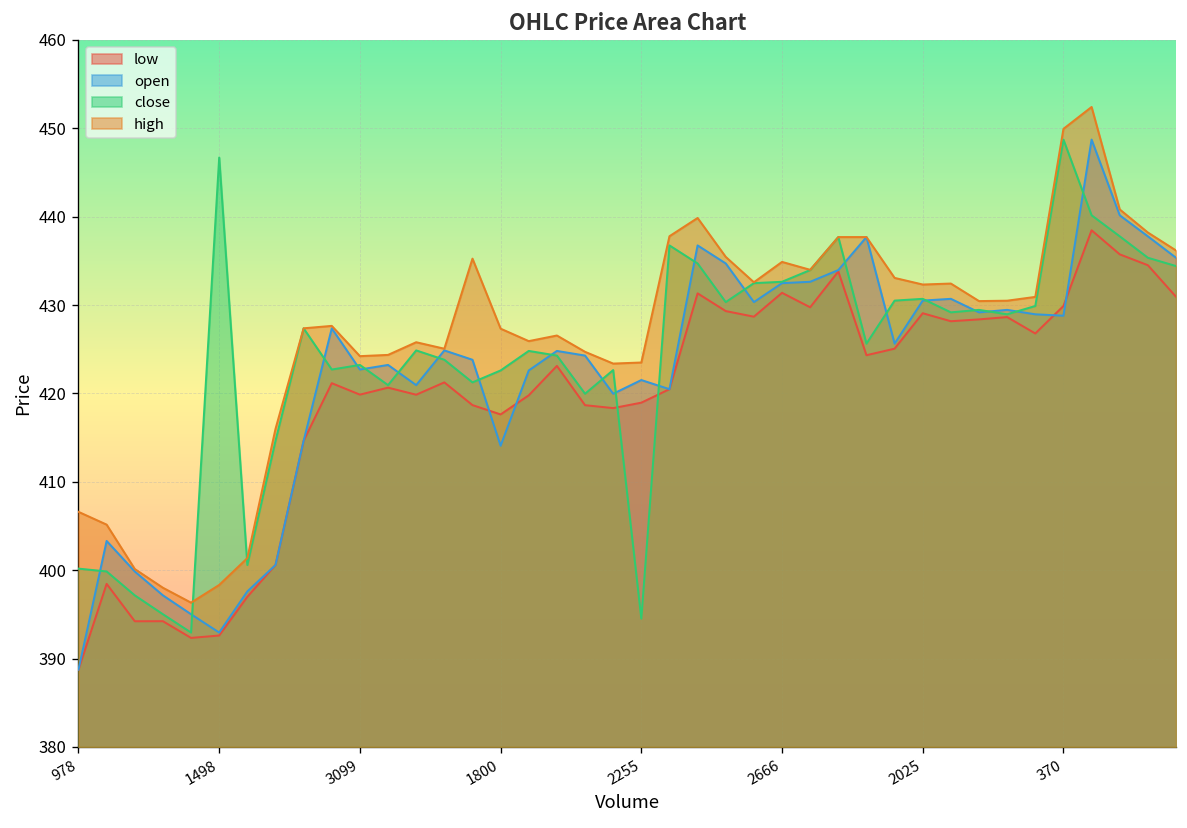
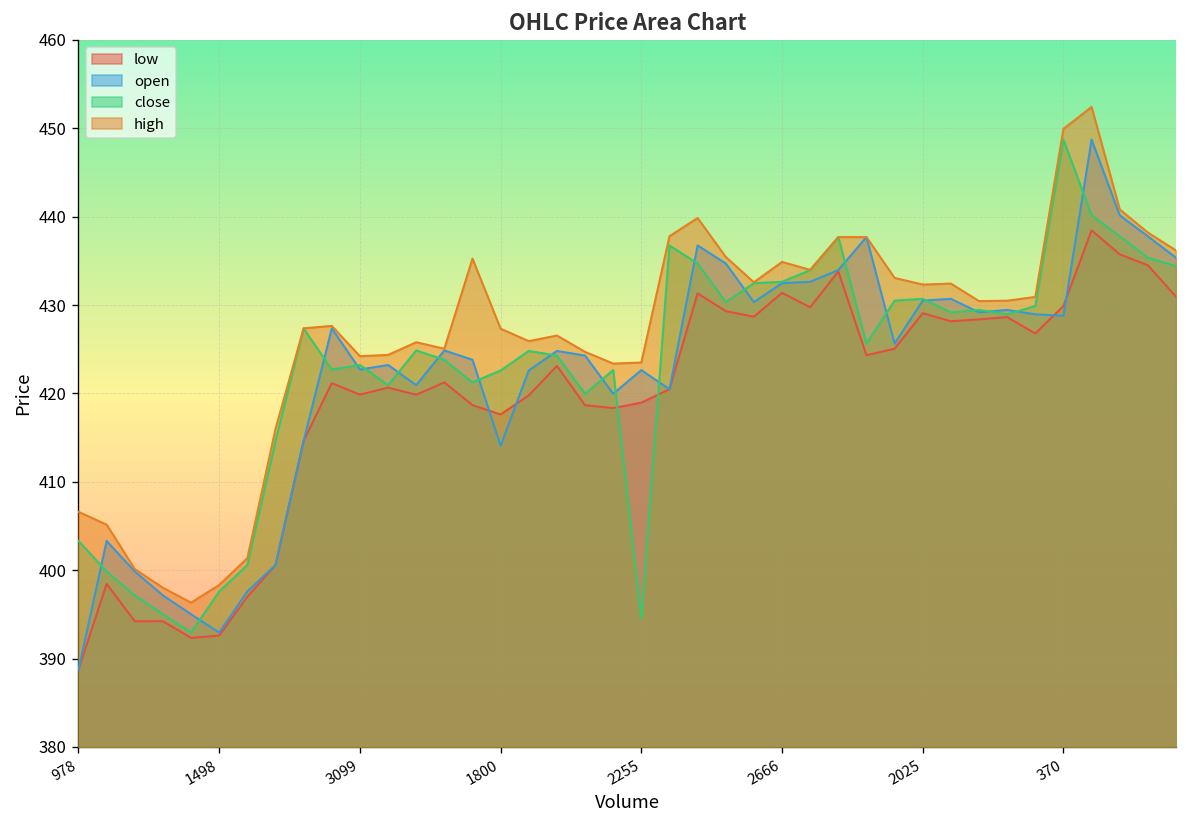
  {
    "open": {
      "3099": 423,
      "1800": 414,
-     "2255": 422,
+     "2255": 423,
      "370": 429
    },
    "close": {
-     "978": 400,
-     "1498": 447,
+     "978": 403,
+     "1498": 398,
      "3099": 423,
      "1800": 423,
      "2255": 395,
      "370": 449
    }
  }
